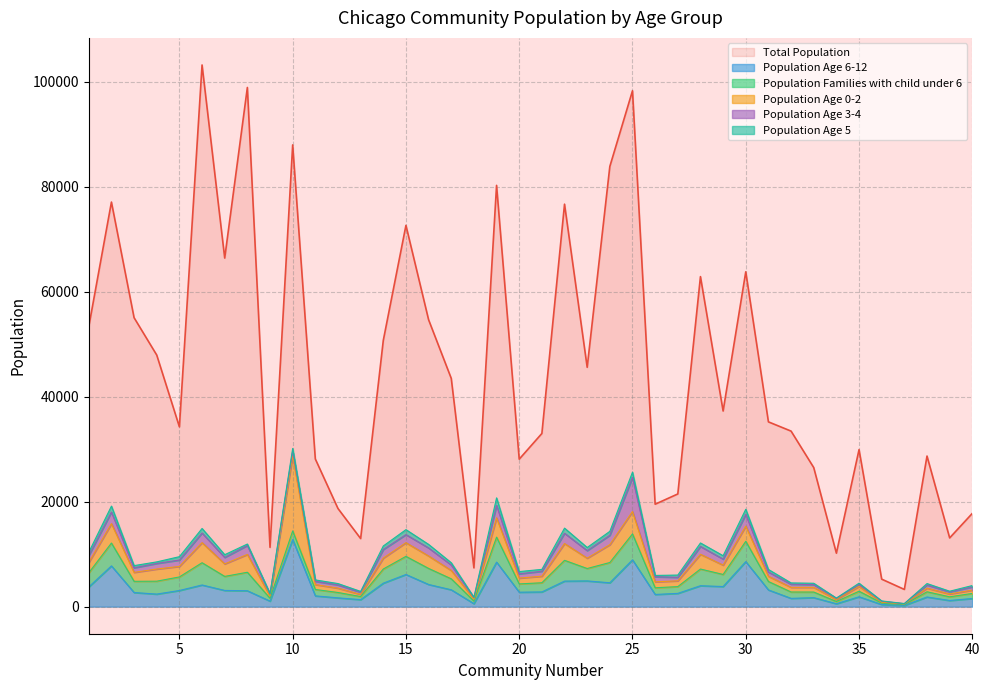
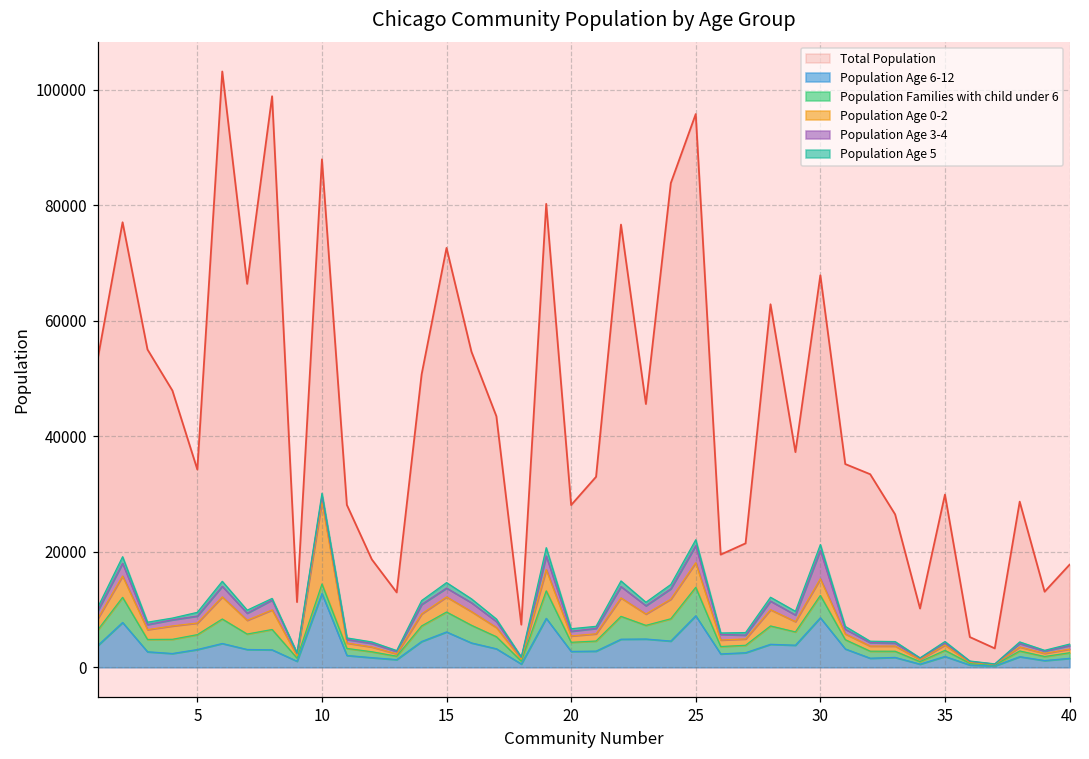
  {
    "Total Population": {
      "5": 34000,
      "10": 88000,
      "15": 73000,
      "20": 28000,
-     "25": 98000,
-     "30": 64000,
+     "25": 96000,
+     "30": 68000,
      "35": 30000,
      "40": 18000
    },
    "Population Age 6-12": {
      "5": 3000,
      "10": 13000,
      "15": 6000,
      "20": 3000,
      "25": 9000,
      "30": 9000,
      "35": 2000,
      "40": 2000
    },
    "Population Age 0-2": {
      "5": 2000,
      "10": 14000,
      "15": 3000,
      "20": 1000,
      "25": 4000,
      "30": 3000,
      "40": 1000
    },
    "Population Age 3-4": {
      "5": 1000,
      "10": 1000,
      "15": 2000,
-     "25": 7000,
-     "30": 2000
+     "25": 3000,
+     "30": 5000
    }
  }
